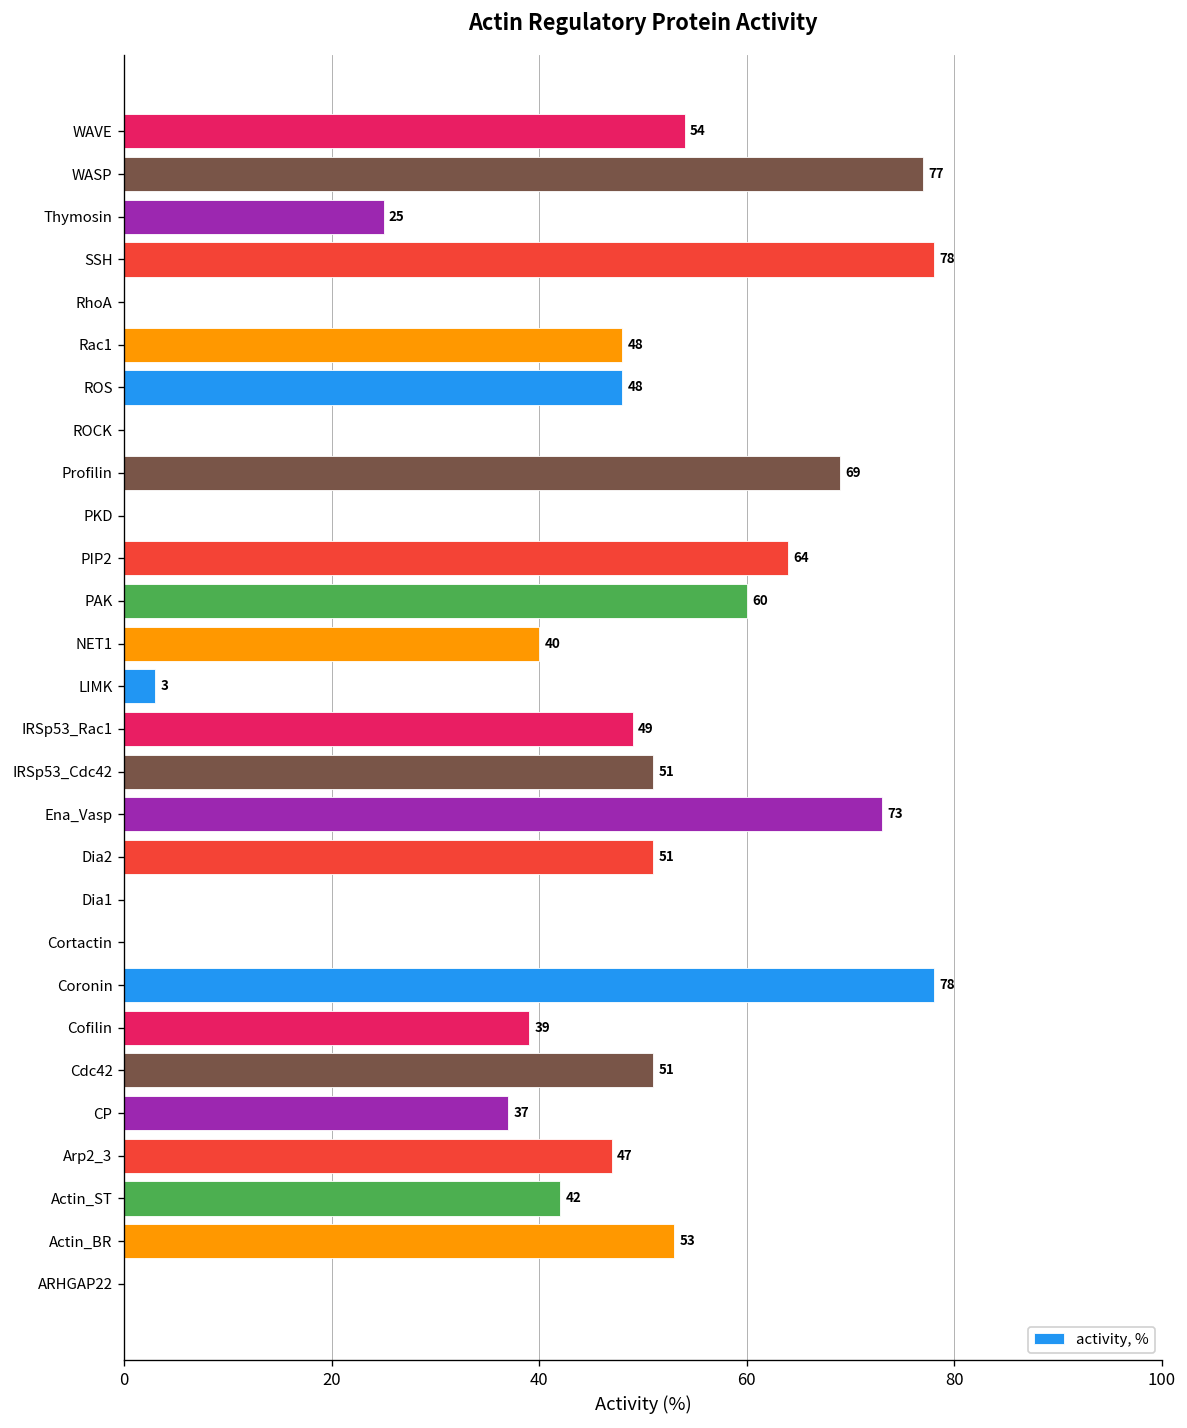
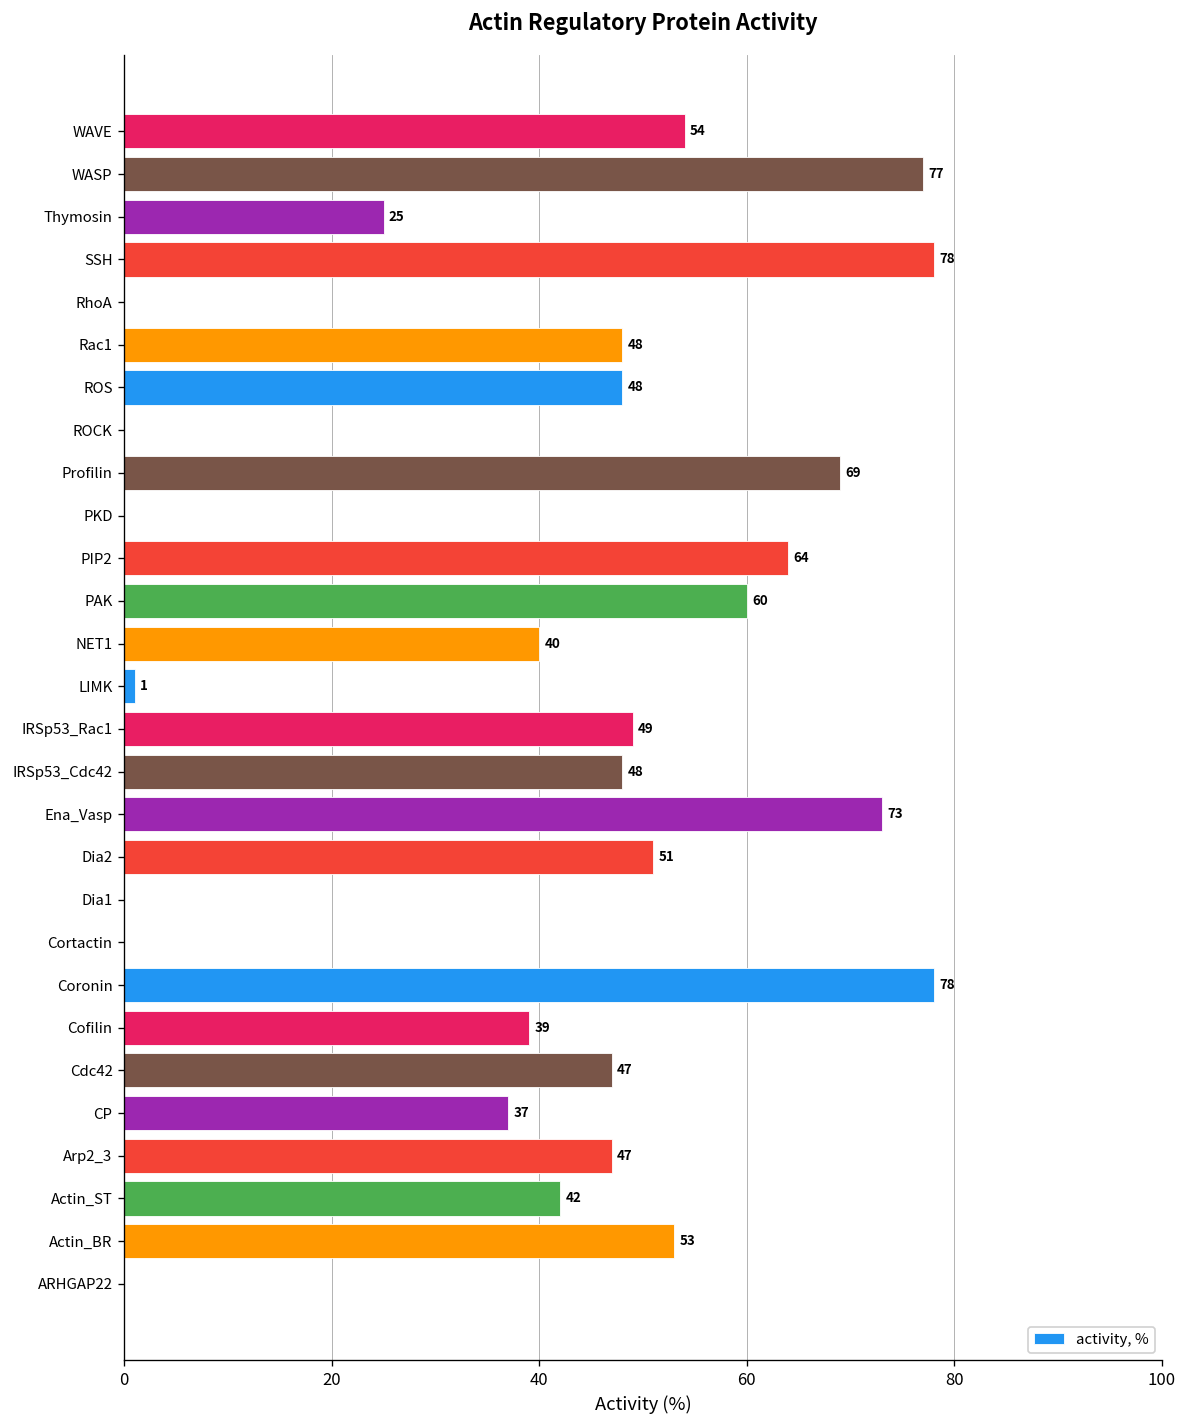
  {
    "WAVE": 54,
    "WASP": 77,
    "Thymosin": 25,
    "SSH": 78,
    "Rac1": 48,
    "ROS": 48,
    "Profilin": 69,
    "PIP2": 64,
    "PAK": 60,
    "NET1": 40,
-   "LIMK": 3,
+   "LIMK": 1,
    "IRSp53_Rac1": 49,
-   "IRSp53_Cdc42": 51,
+   "IRSp53_Cdc42": 48,
    "Ena_Vasp": 73,
    "Dia2": 51,
    "Coronin": 78,
    "Cofilin": 39,
-   "Cdc42": 51,
+   "Cdc42": 47,
    "CP": 37,
    "Arp2_3": 47,
    "Actin_ST": 42,
    "Actin_BR": 53
  }
